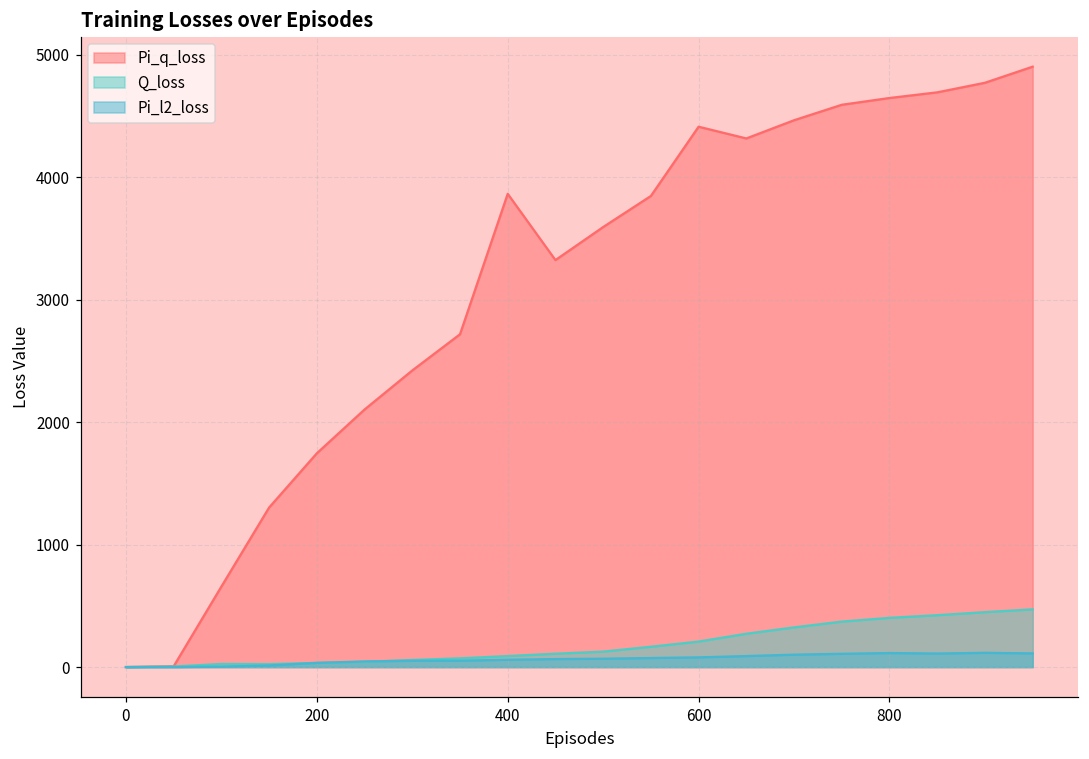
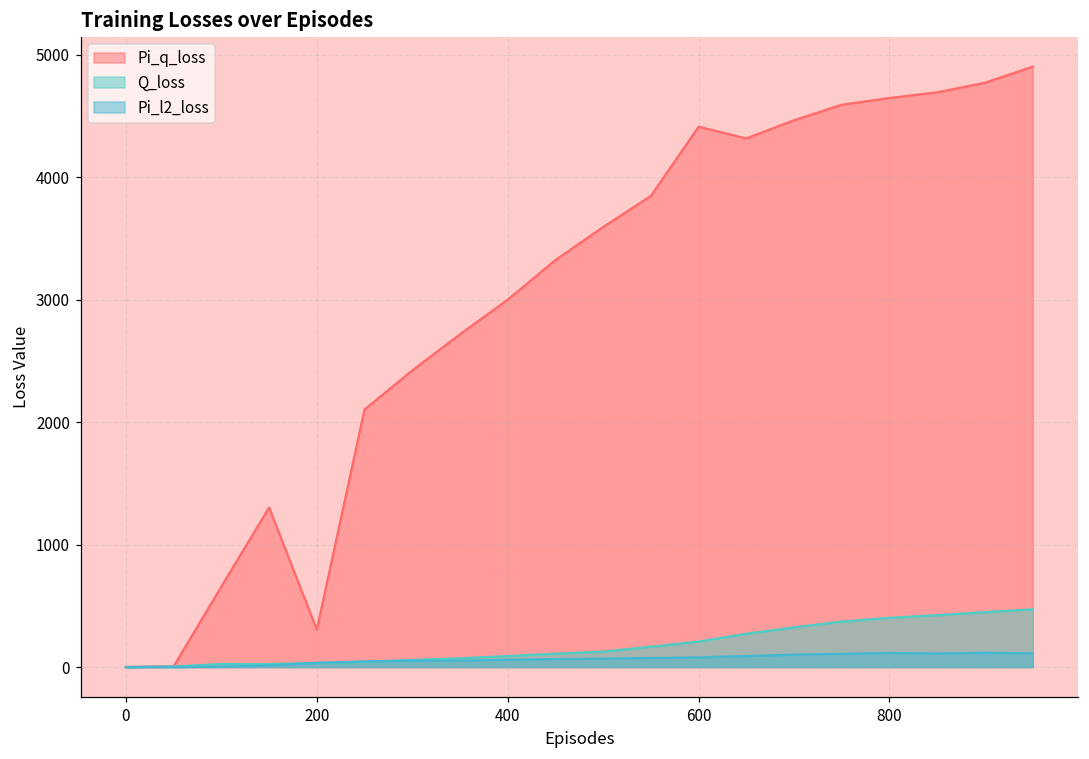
  {
    "Pi_q_loss": {
-     "200": 1750,
-     "400": 3860,
+     "200": 310,
+     "400": 3000,
      "600": 4410,
      "800": 4650
    }
  }
